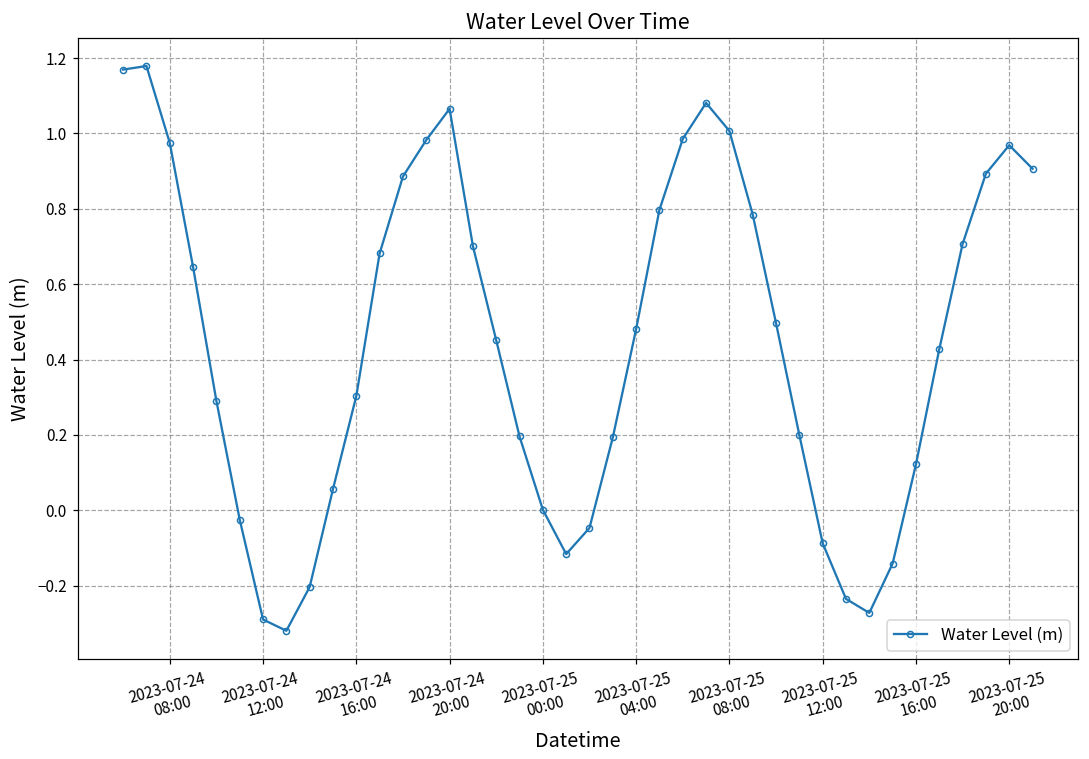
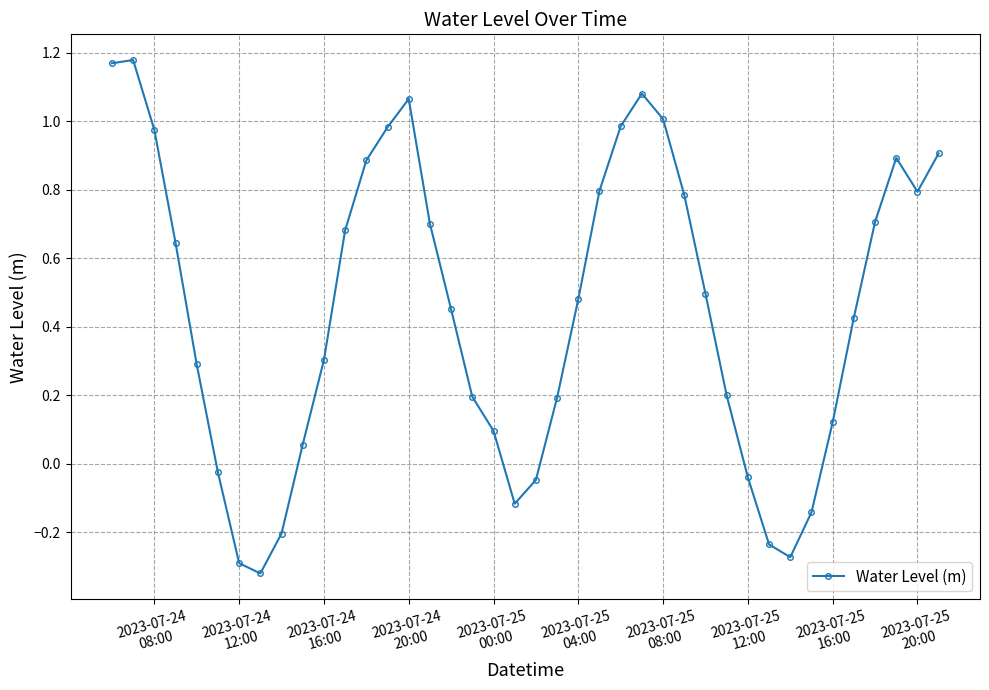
  {
    "2023-07-24 08:00": 0.98,
    "2023-07-24 12:00": -0.29,
    "2023-07-24 16:00": 0.30,
    "2023-07-24 20:00": 1.07,
-   "2023-07-25 00:00": 0.00,
+   "2023-07-25 00:00": 0.10,
    "2023-07-25 04:00": 0.48,
    "2023-07-25 08:00": 1.01,
-   "2023-07-25 12:00": -0.09,
+   "2023-07-25 12:00": -0.04,
    "2023-07-25 16:00": 0.12,
-   "2023-07-25 20:00": 0.97
+   "2023-07-25 20:00": 0.79
  }
